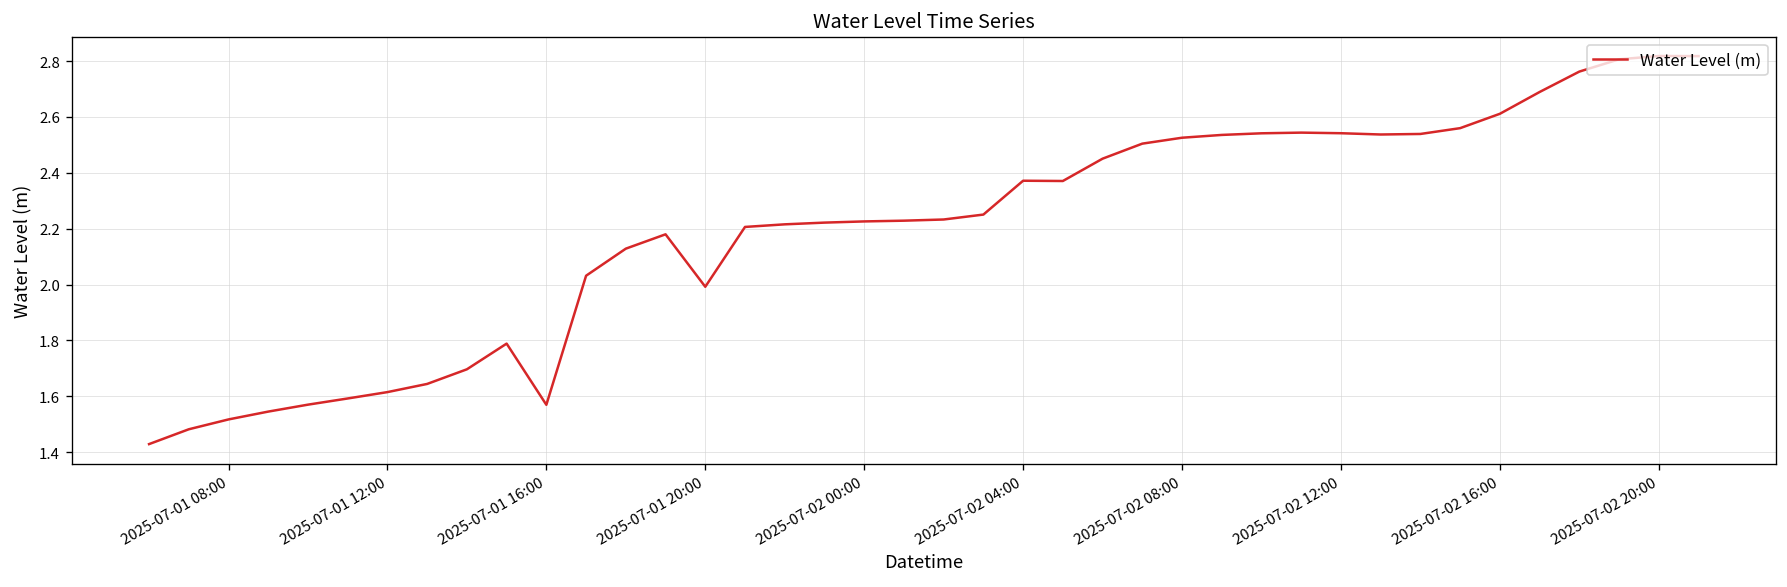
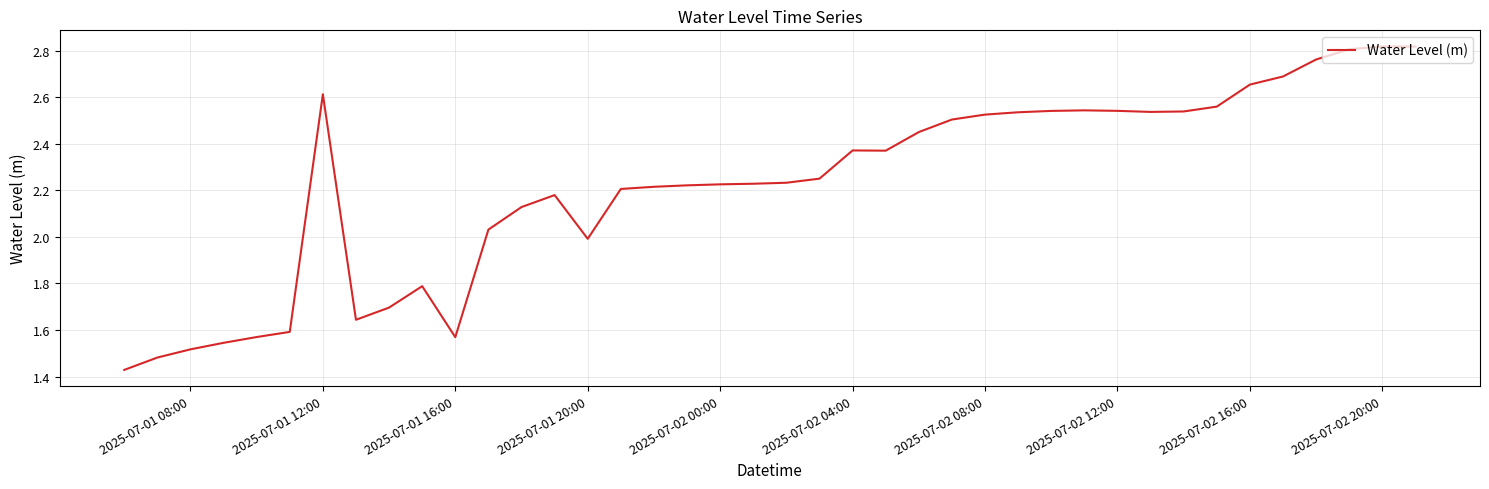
  {
    "2025-07-01 08:00": 1.52,
-   "2025-07-01 12:00": 1.61,
+   "2025-07-01 12:00": 2.61,
    "2025-07-01 16:00": 1.57,
    "2025-07-01 20:00": 1.99,
    "2025-07-02 00:00": 2.23,
    "2025-07-02 04:00": 2.37,
    "2025-07-02 08:00": 2.53,
    "2025-07-02 12:00": 2.54,
-   "2025-07-02 16:00": 2.61
+   "2025-07-02 16:00": 2.65
  }
